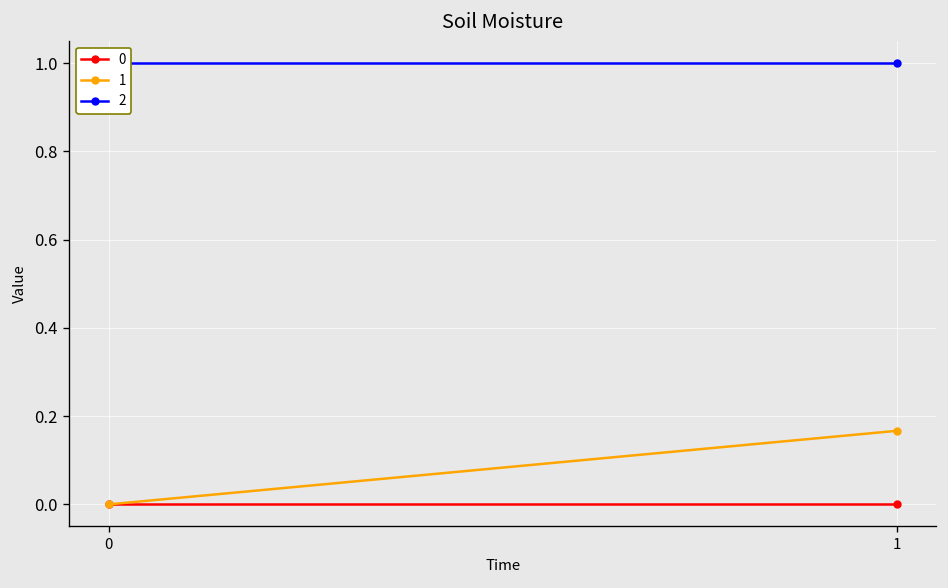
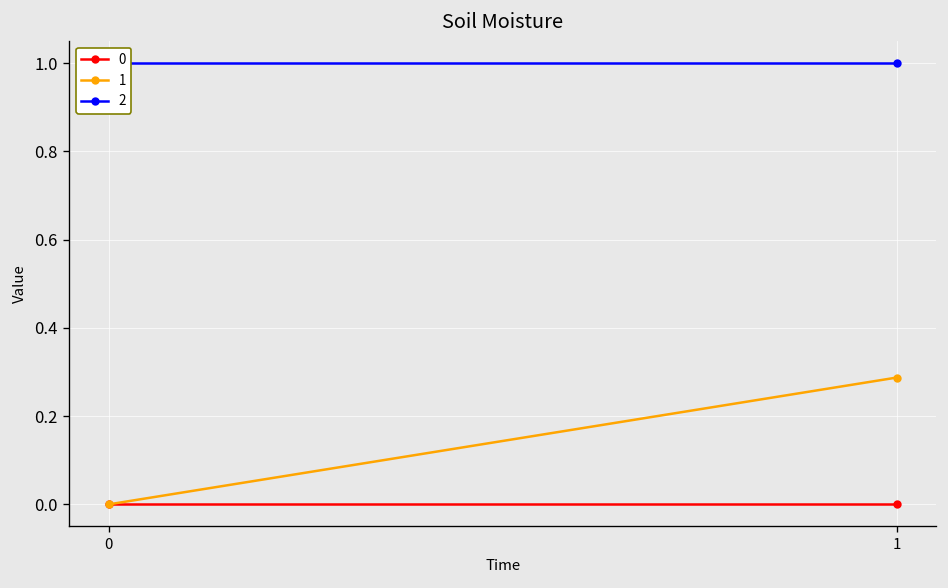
  {
    "0": {
      "1": 0.00
    },
    "1": {
-     "1": 0.17
+     "1": 0.29
    },
    "2": {
      "1": 1.00
    }
  }
